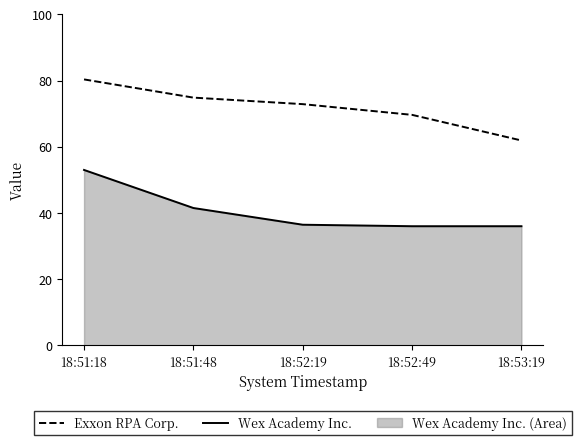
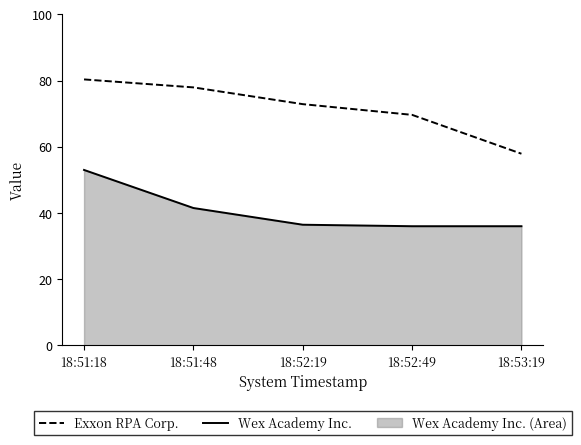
  {
    "Exxon RPA Corp.": {
      "18:51:18": 80,
-     "18:51:48": 75,
+     "18:51:48": 78,
      "18:52:19": 73,
      "18:52:49": 70,
-     "18:53:19": 62
+     "18:53:19": 58
    },
    "Wex Academy Inc. (Area)": {
      "18:51:18": 53,
      "18:51:48": 42,
      "18:52:19": 36,
      "18:52:49": 36,
      "18:53:19": 36
    }
  }
